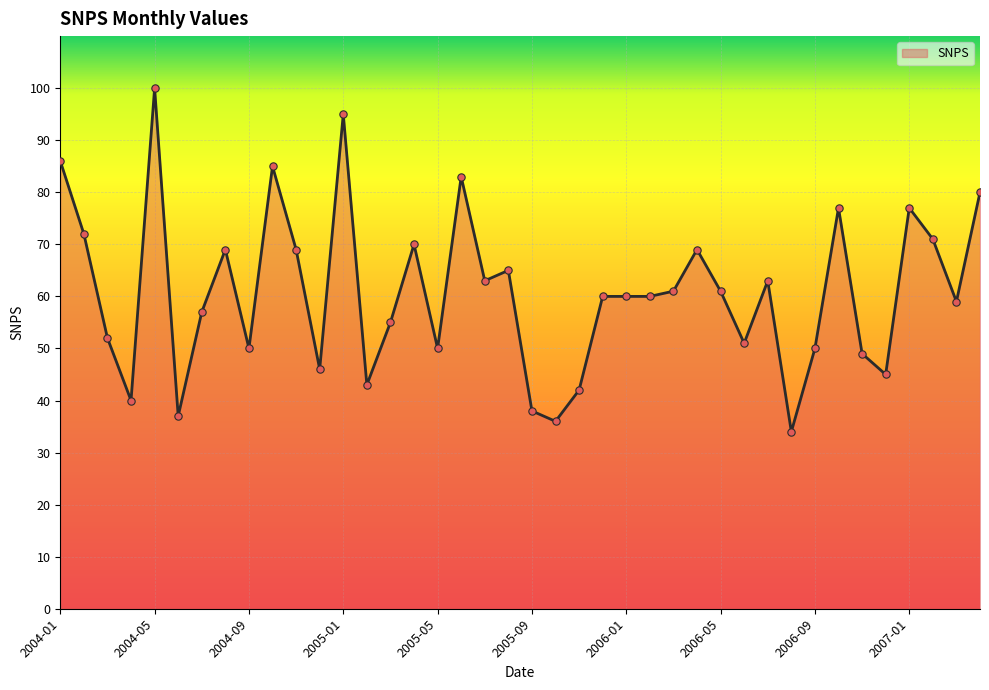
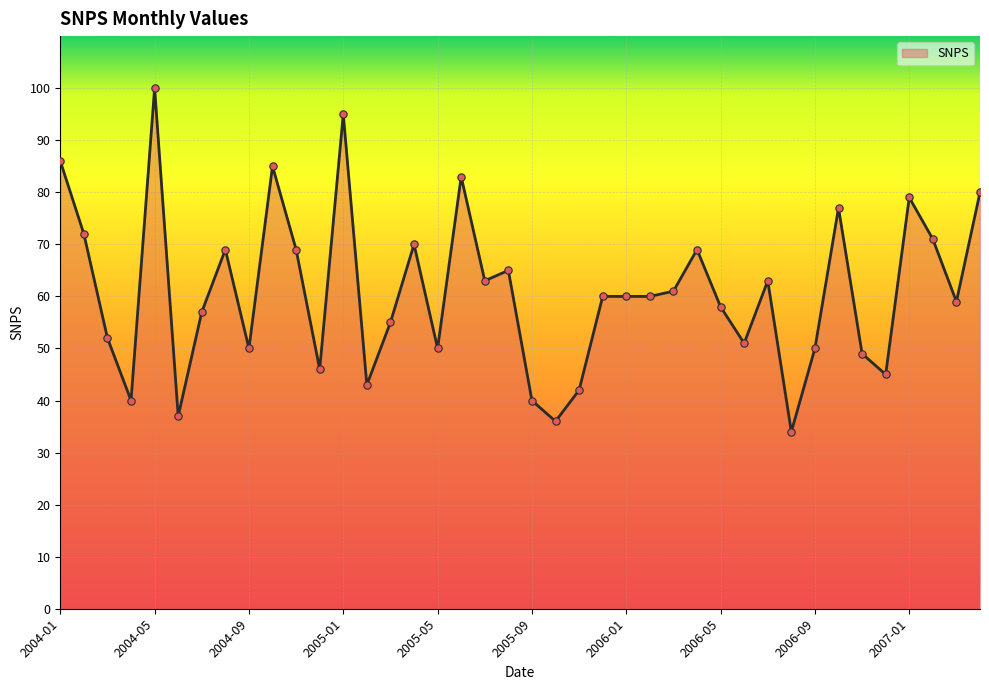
  {
    "2004-01": 86,
    "2004-05": 100,
    "2004-09": 50,
    "2005-01": 95,
    "2005-05": 50,
-   "2005-09": 38,
+   "2005-09": 40,
    "2006-01": 60,
-   "2006-05": 61,
+   "2006-05": 58,
    "2006-09": 50,
-   "2007-01": 77
+   "2007-01": 79
  }
